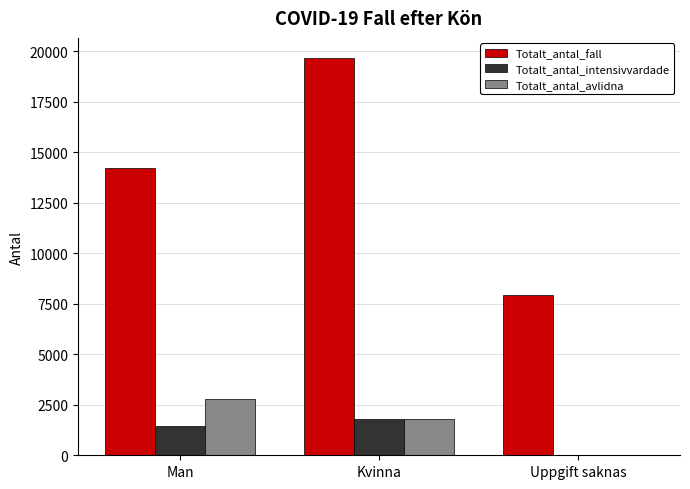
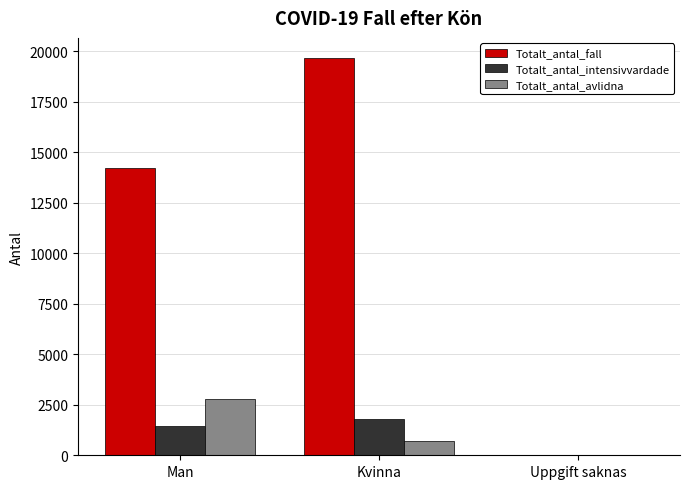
  {
    "Totalt_antal_fall": {
      "Man": 14200,
      "Kvinna": 19700,
-     "Uppgift saknas": 7900
+     "Uppgift saknas": 0
    },
    "Totalt_antal_intensivvardade": {
      "Man": 1400,
      "Kvinna": 1800,
      "Uppgift saknas": 0
    },
    "Totalt_antal_avlidna": {
      "Man": 2800,
-     "Kvinna": 1800,
+     "Kvinna": 700,
      "Uppgift saknas": 0
    }
  }
